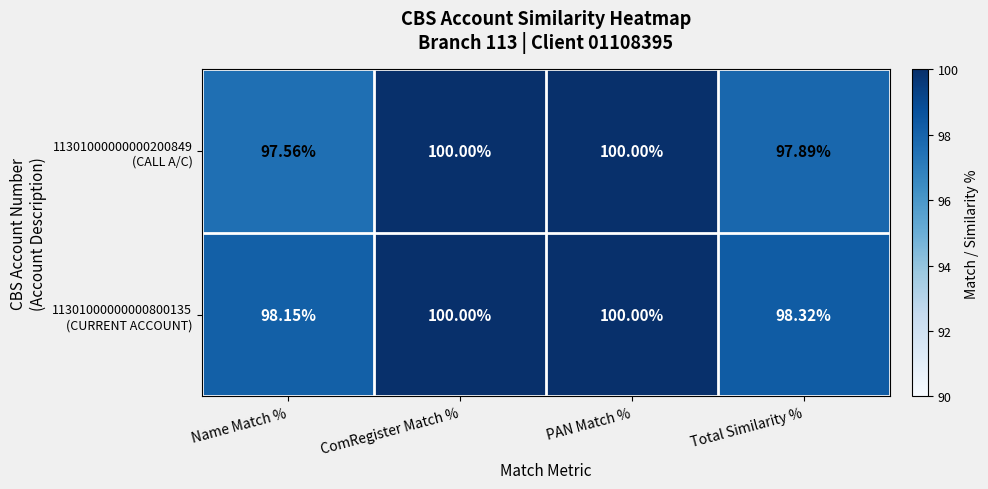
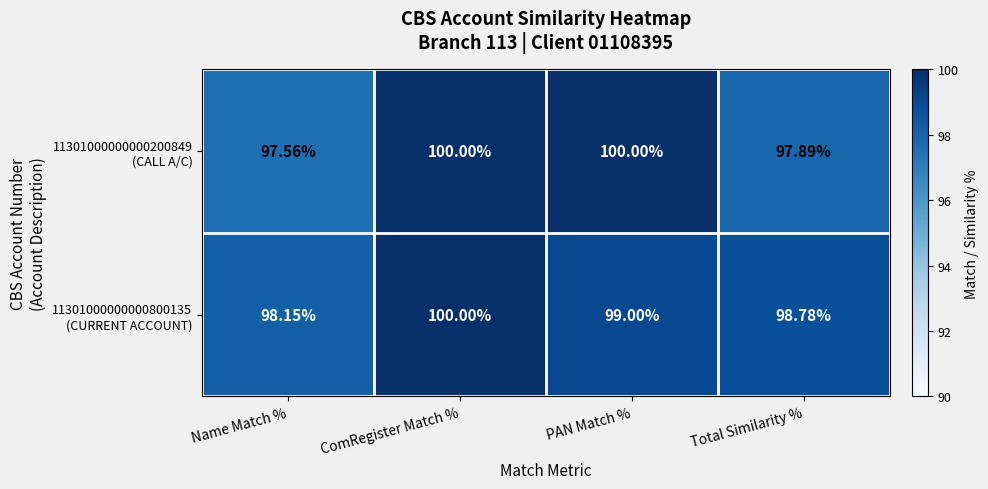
  {
    "11301000000000200849 (CALL A/C)": {
      "Name Match %": "97.56%",
      "ComRegister Match %": "100.00%",
      "PAN Match %": "100.00%",
      "Total Similarity %": "97.89%"
    },
    "11301000000000800135 (CURRENT ACCOUNT)": {
      "Name Match %": "98.15%",
      "ComRegister Match %": "100.00%",
-     "PAN Match %": "100.00%",
-     "Total Similarity %": "98.32%"
+     "PAN Match %": "99.00%",
+     "Total Similarity %": "98.78%"
    }
  }
